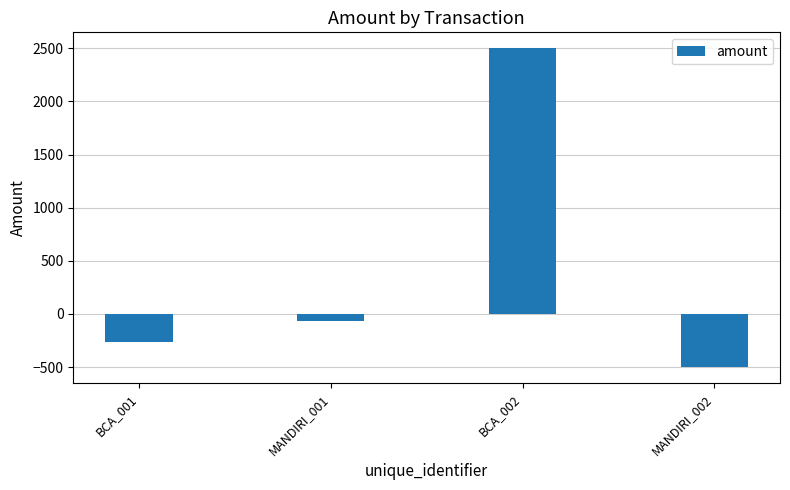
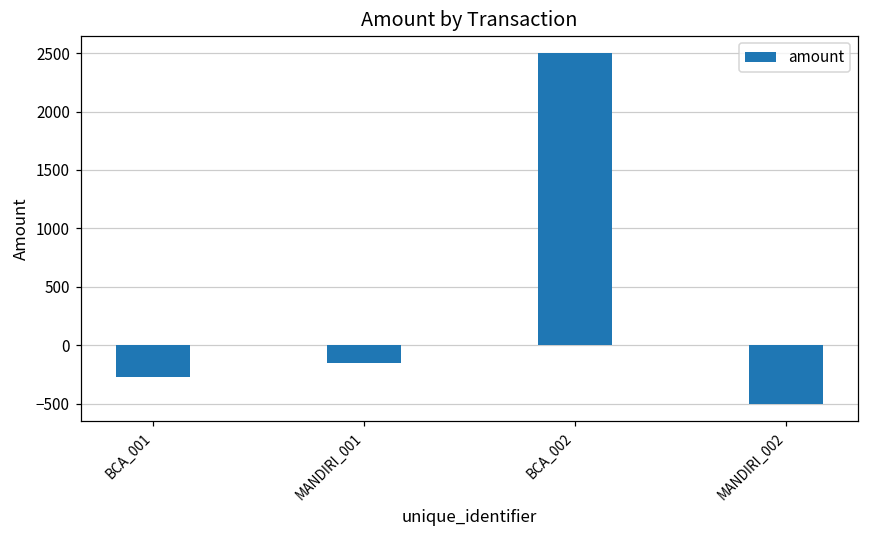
  {
    "BCA_001": -270,
-   "MANDIRI_001": -70,
+   "MANDIRI_001": -150,
    "BCA_002": 2500,
    "MANDIRI_002": -500
  }
